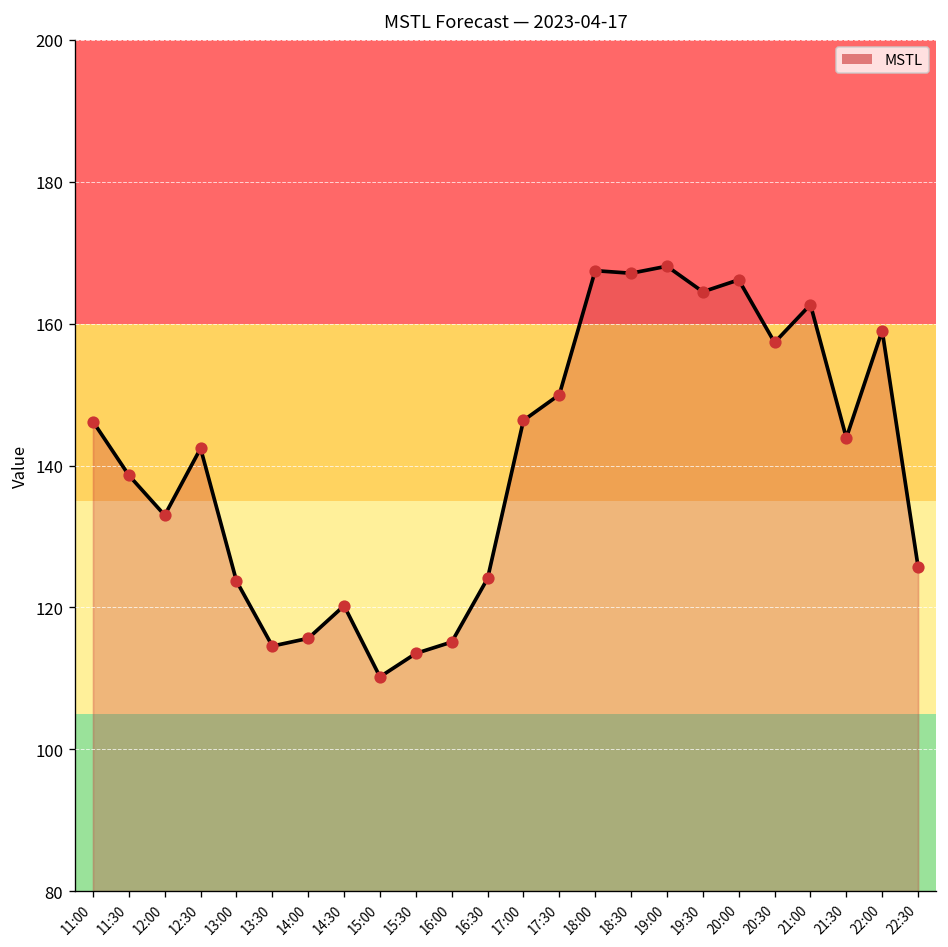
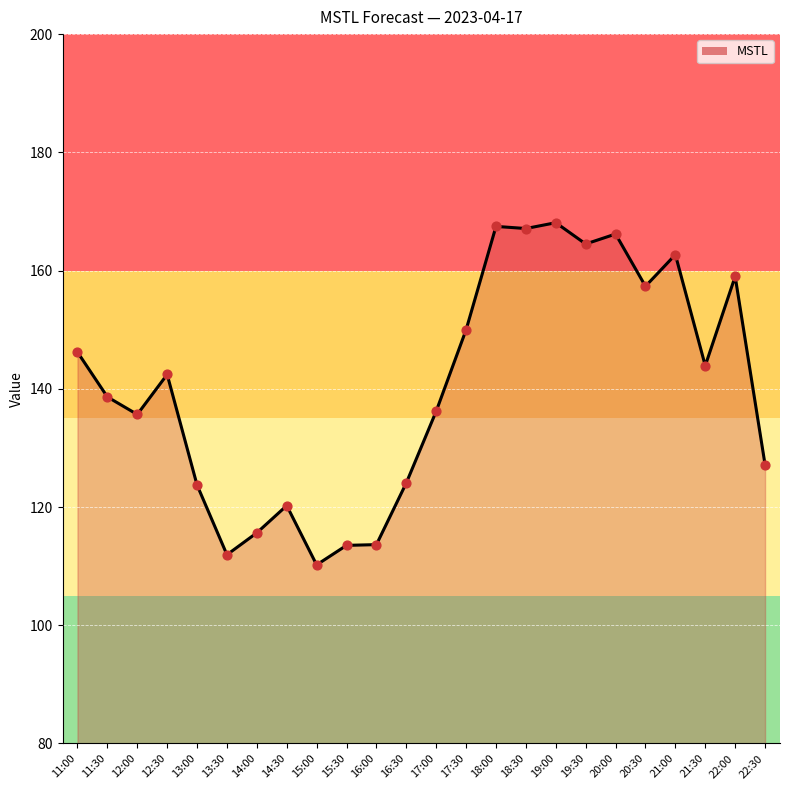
  {
    "11:00": 146,
    "11:30": 139,
-   "12:00": 133,
+   "12:00": 136,
    "12:30": 142,
    "13:00": 124,
-   "13:30": 115,
+   "13:30": 112,
    "14:00": 116,
    "14:30": 120,
    "15:00": 110,
    "15:30": 114,
-   "16:00": 115,
+   "16:00": 114,
    "16:30": 124,
-   "17:00": 146,
+   "17:00": 136,
    "17:30": 150,
    "18:00": 167,
    "18:30": 167,
    "19:00": 168,
    "19:30": 164,
    "20:00": 166,
    "20:30": 157,
    "21:00": 163,
    "21:30": 144,
    "22:00": 159,
-   "22:30": 126
+   "22:30": 127
  }
